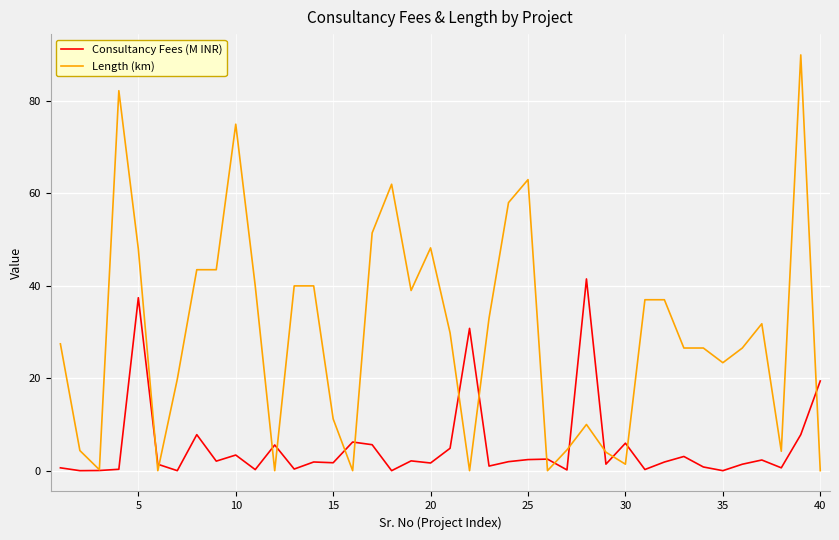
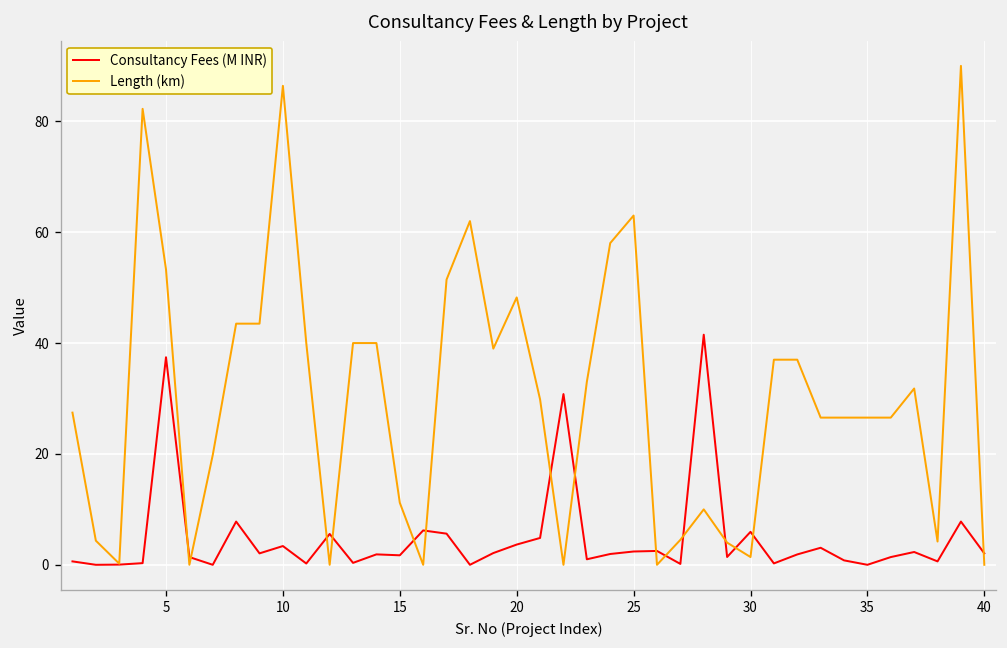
  {
    "Consultancy Fees (M INR)": {
      "5": 37,
      "10": 3,
      "15": 2,
-     "20": 2,
+     "20": 4,
      "25": 2,
      "30": 6,
      "35": 0,
-     "40": 19
+     "40": 2
    },
    "Length (km)": {
-     "5": 48,
-     "10": 75,
+     "5": 53,
+     "10": 86,
      "15": 11,
      "20": 48,
      "25": 63,
      "30": 1,
-     "35": 23,
+     "35": 27,
      "40": 0
    }
  }
